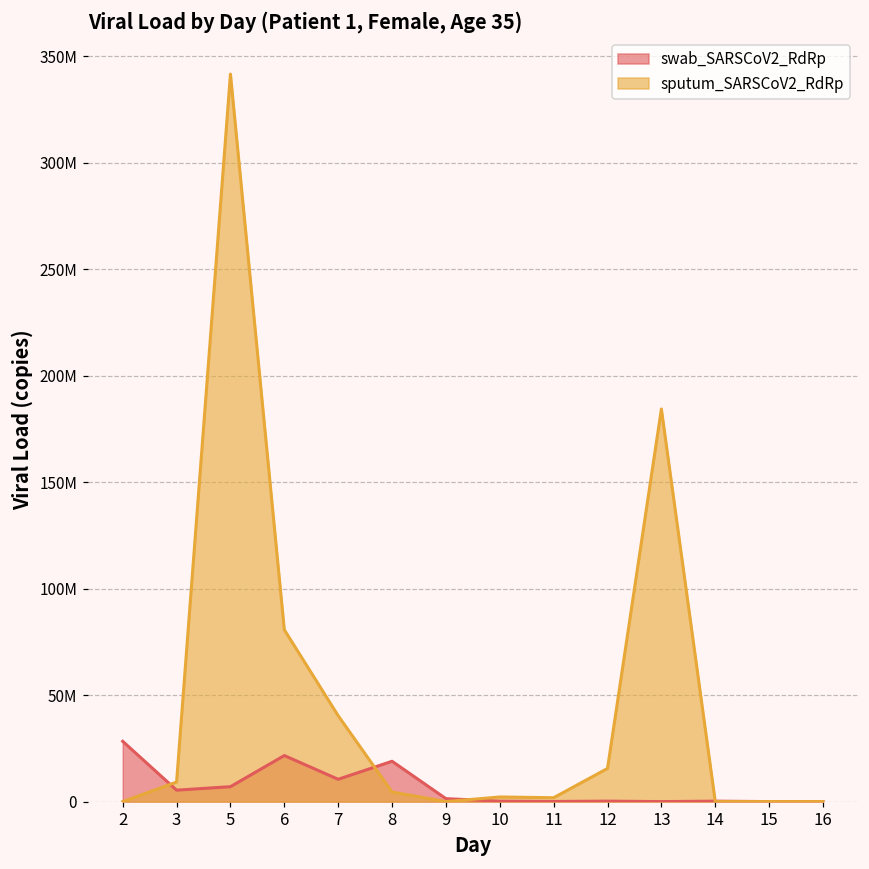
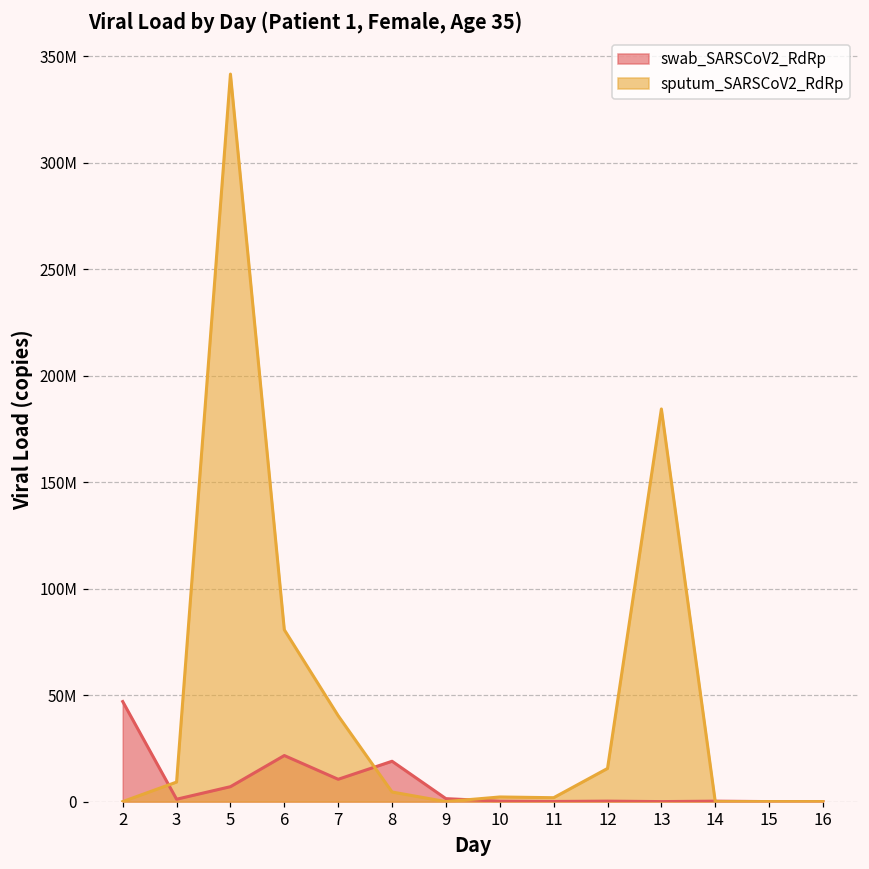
  {
    "swab_SARSCoV2_RdRp": {
-     "2": 28000000,
-     "3": 5000000,
+     "2": 47000000,
+     "3": 1000000,
      "5": 7000000,
      "6": 22000000,
      "7": 10000000,
      "8": 19000000,
      "9": 1000000,
      "10": 0,
      "11": 0,
      "12": 0,
      "13": 0
    },
    "sputum_SARSCoV2_RdRp": {
      "2": 0,
      "3": 9000000,
      "5": 342000000,
      "6": 81000000,
      "7": 40000000,
      "8": 4000000,
      "9": 0,
      "10": 2000000,
      "11": 2000000,
      "12": 16000000,
      "13": 184000000
    }
  }
